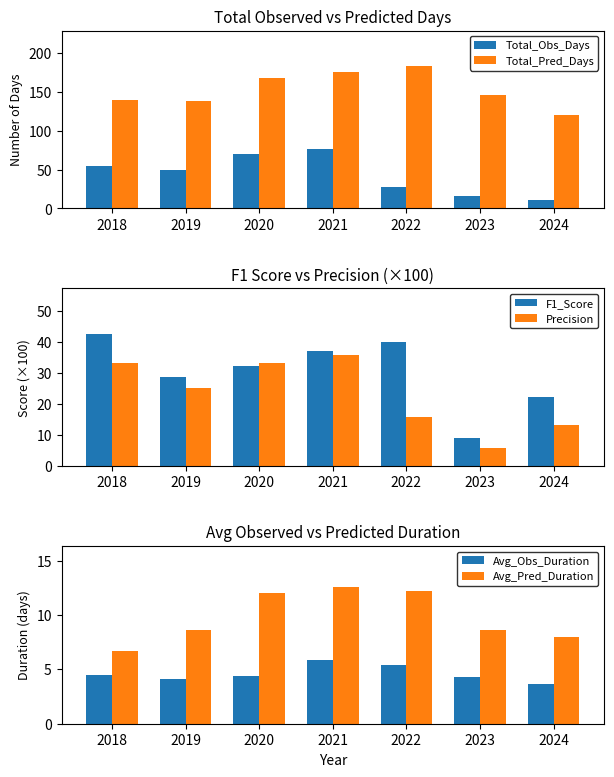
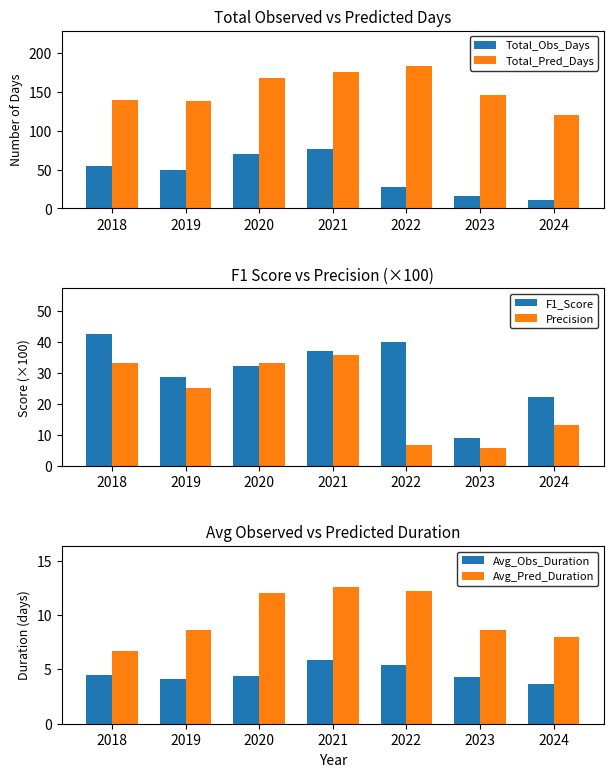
  {
    "Total Observed vs Predicted Days": {
      "Total_Obs_Days": {
        "2018": 50,
        "2019": 50,
        "2020": 70,
        "2021": 80,
        "2022": 30,
        "2023": 20,
        "2024": 10
      },
      "Total_Pred_Days": {
        "2018": 140,
        "2019": 140,
        "2020": 170,
        "2021": 180,
        "2022": 180,
        "2023": 150,
        "2024": 120
      }
    },
    "F1 Score vs Precision (×100)": {
      "F1_Score": {
        "2018": 42,
        "2019": 29,
        "2020": 32,
        "2021": 37,
        "2022": 40,
        "2023": 9,
        "2024": 22
      },
      "Precision": {
        "2018": 33,
        "2019": 25,
        "2020": 33,
        "2021": 36,
-       "2022": 16,
+       "2022": 7,
        "2023": 6,
        "2024": 13
      }
    },
    "Avg Observed vs Predicted Duration": {
      "Avg_Obs_Duration": {
        "2018": 4.5,
        "2019": 4.1,
        "2020": 4.4,
        "2021": 5.8,
        "2022": 5.4,
        "2023": 4.3,
        "2024": 3.7
      },
      "Avg_Pred_Duration": {
        "2018": 6.7,
        "2019": 8.6,
        "2020": 12.0,
        "2021": 12.6,
        "2022": 12.2,
        "2023": 8.6,
        "2024": 8.0
      }
    }
  }
